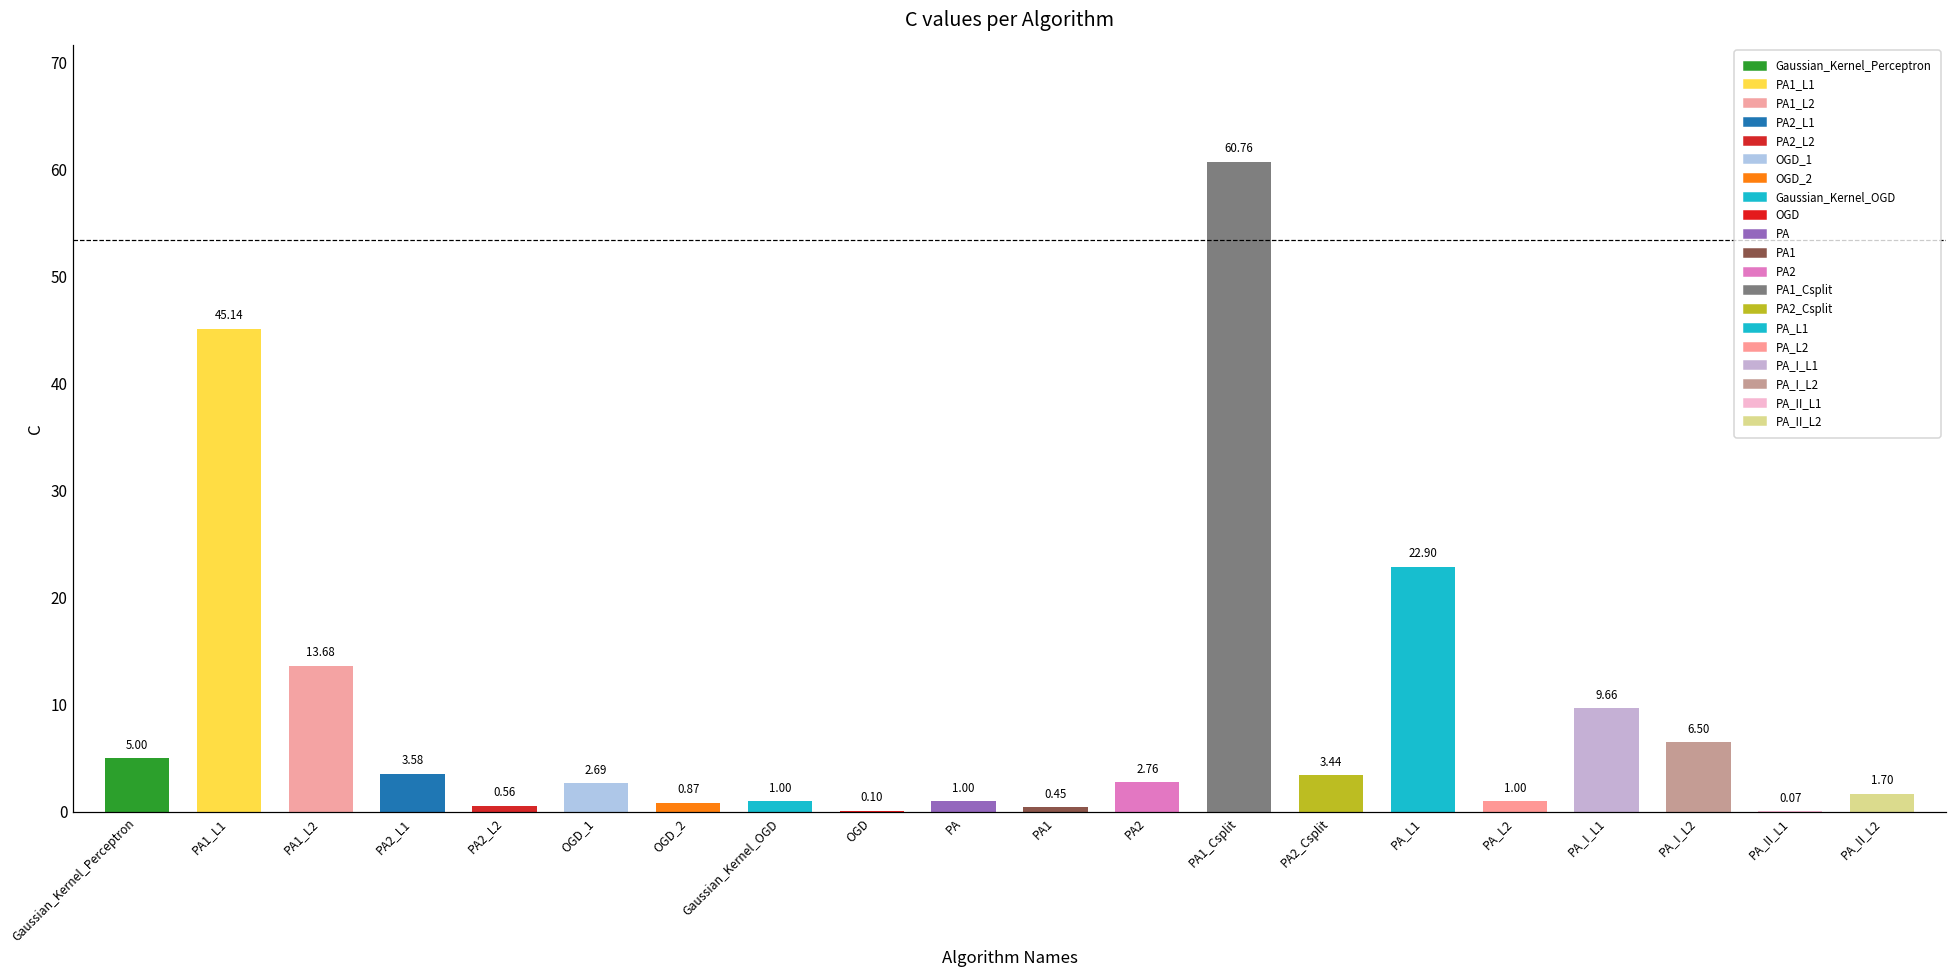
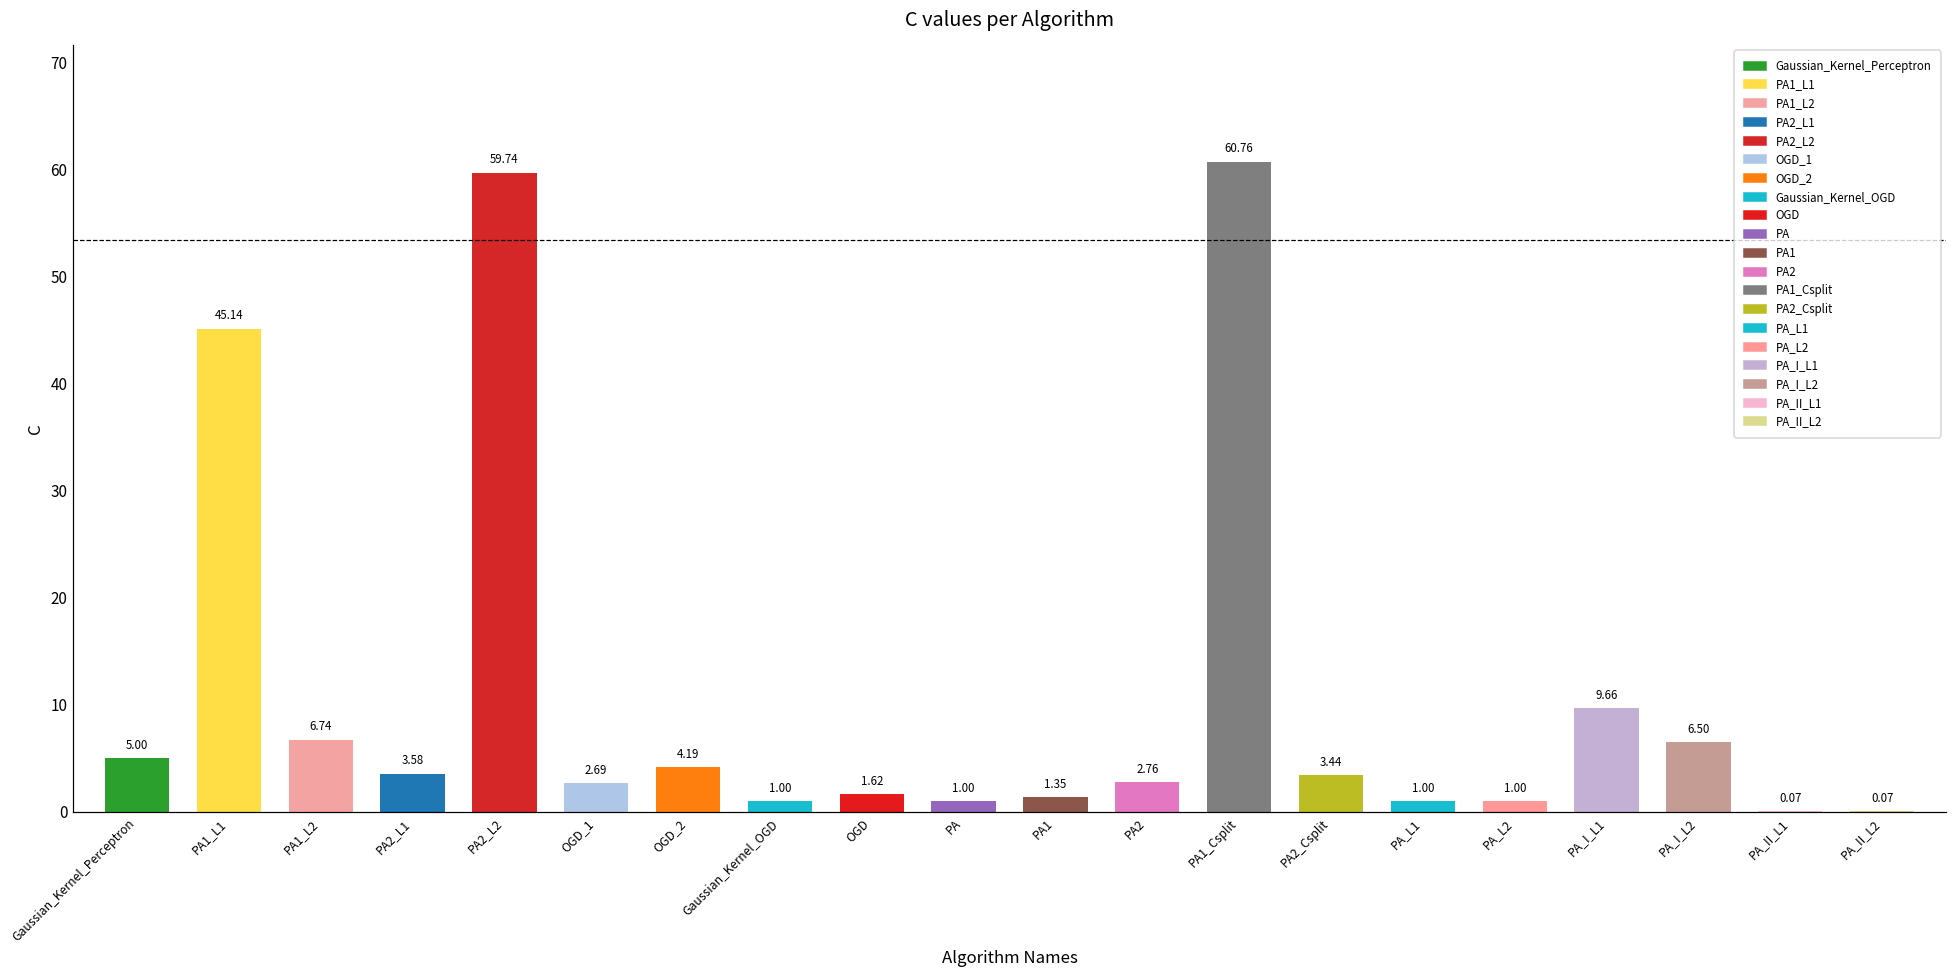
  {
    "Gaussian_Kernel_Perceptron": 5.00,
    "PA1_L1": 45.14,
-   "PA1_L2": 13.68,
+   "PA1_L2": 6.74,
    "PA2_L1": 3.58,
-   "PA2_L2": 0.56,
+   "PA2_L2": 59.74,
    "OGD_1": 2.69,
-   "OGD_2": 0.87,
+   "OGD_2": 4.19,
    "Gaussian_Kernel_OGD": 1.00,
-   "OGD": 0.10,
+   "OGD": 1.62,
    "PA": 1.00,
-   "PA1": 0.45,
+   "PA1": 1.35,
    "PA2": 2.76,
    "PA1_Csplit": 60.76,
    "PA2_Csplit": 3.44,
-   "PA_L1": 22.90,
+   "PA_L1": 1.00,
    "PA_L2": 1.00,
    "PA_I_L1": 9.66,
    "PA_I_L2": 6.50,
    "PA_II_L1": 0.07,
-   "PA_II_L2": 1.70
+   "PA_II_L2": 0.07
  }
